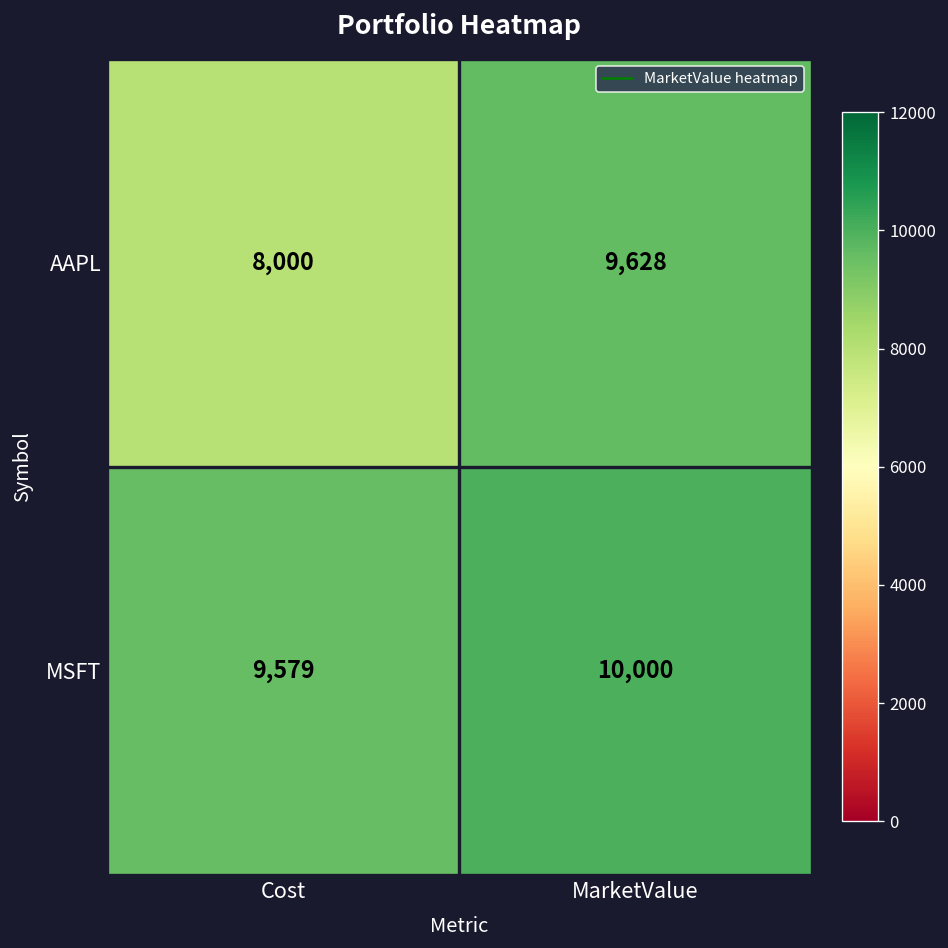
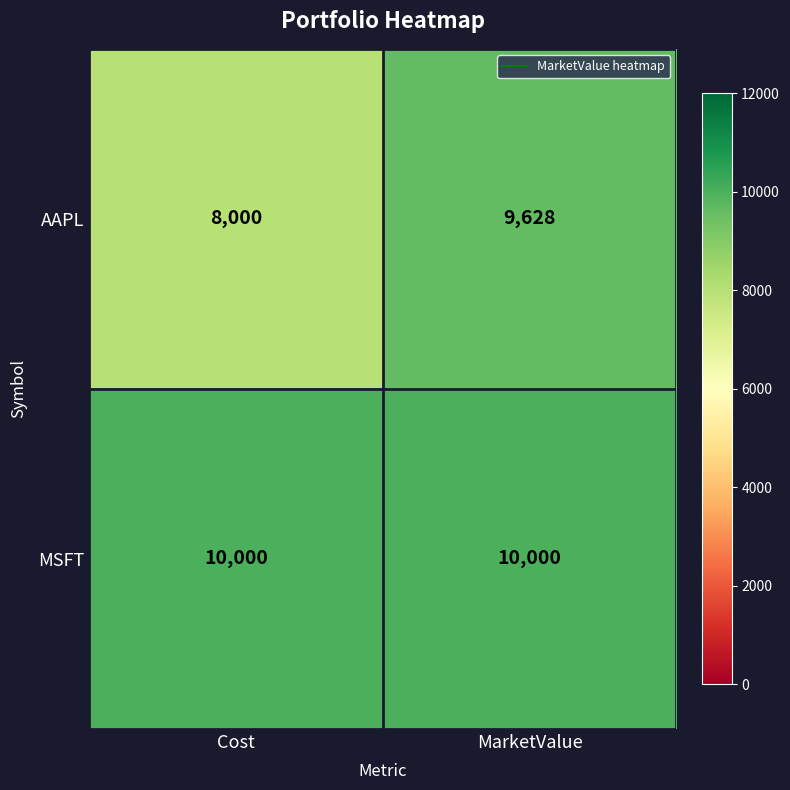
  {
    "AAPL": {
      "Cost": "8,000",
      "MarketValue": "9,628"
    },
    "MSFT": {
-     "Cost": "9,579",
+     "Cost": "10,000",
      "MarketValue": "10,000"
    }
  }
